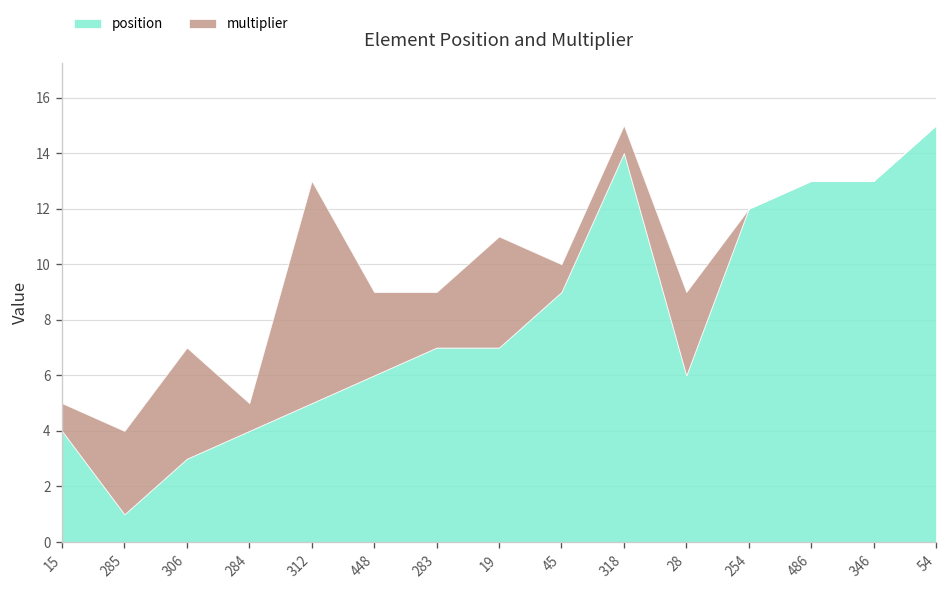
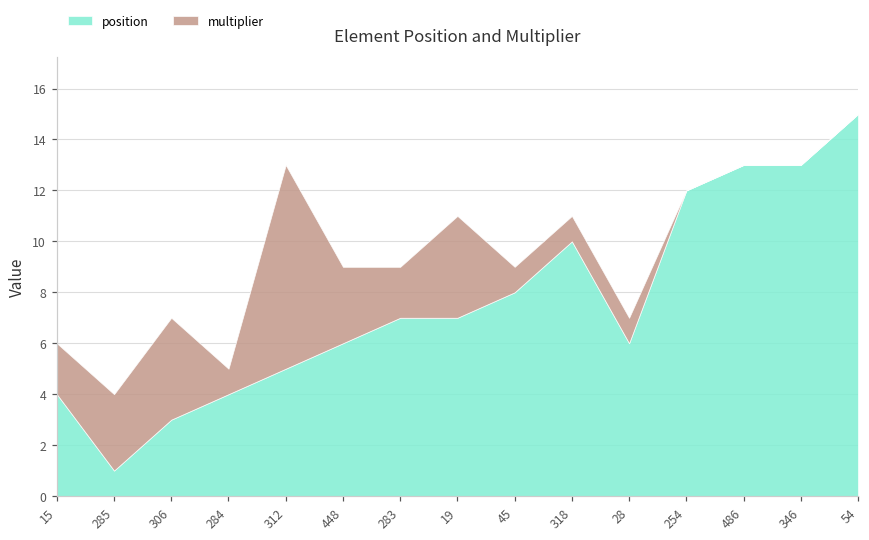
  {
    "position": {
      "15": 4,
      "285": 1,
      "306": 3,
      "284": 4,
      "312": 5,
      "448": 6,
      "283": 7,
      "19": 7,
-     "45": 9,
-     "318": 14,
+     "45": 8,
+     "318": 10,
      "28": 6
    },
    "multiplier": {
-     "15": 1,
+     "15": 2,
      "285": 3,
      "306": 4,
      "284": 1,
      "312": 8,
      "448": 3,
      "283": 2,
      "19": 4,
      "45": 1,
      "318": 1,
-     "28": 3
+     "28": 1
    }
  }
